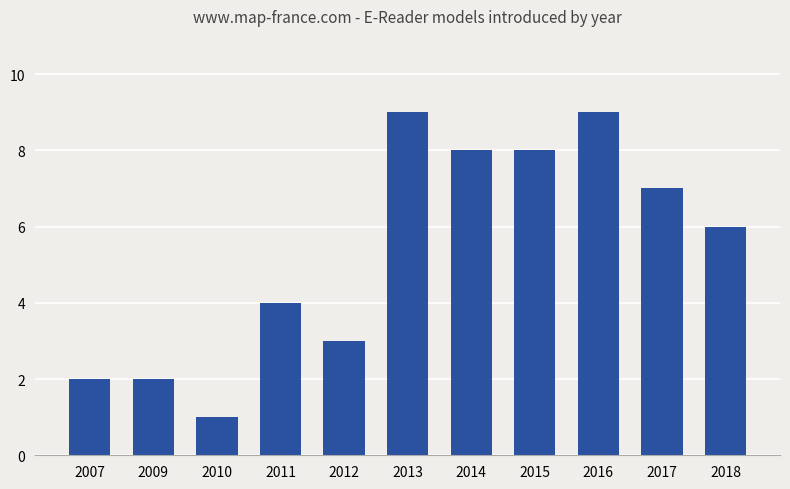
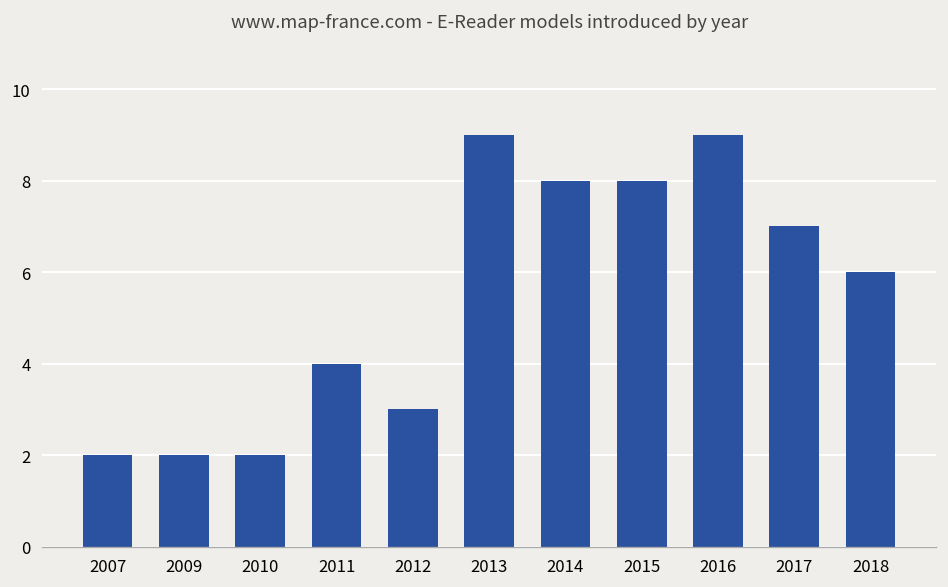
  {
    "2007": 2,
    "2009": 2,
-   "2010": 1,
+   "2010": 2,
    "2011": 4,
    "2012": 3,
    "2013": 9,
    "2014": 8,
    "2015": 8,
    "2016": 9,
    "2017": 7,
    "2018": 6
  }
